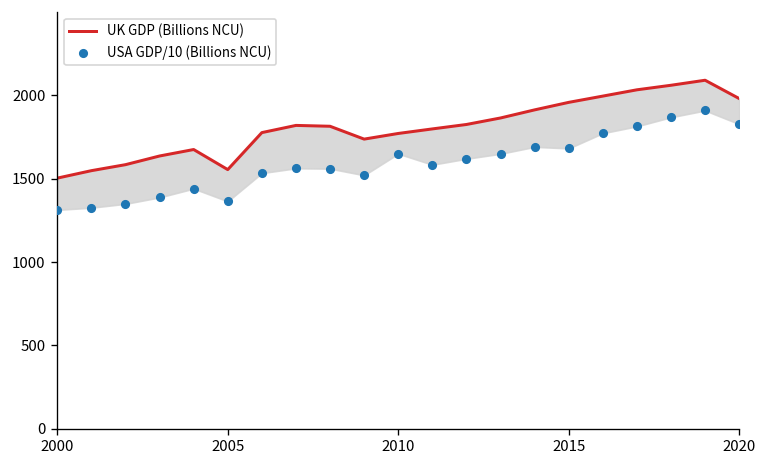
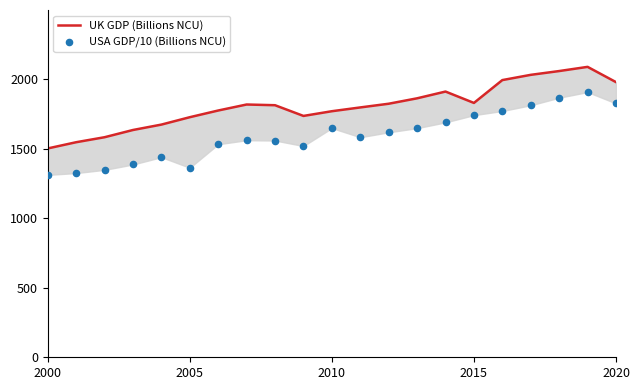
  {
    "UK GDP (Billions NCU)": {
      "2000": 1500,
-     "2005": 1550,
+     "2005": 1730,
      "2010": 1770,
-     "2015": 1960,
+     "2015": 1830,
      "2020": 1980
    },
    "USA GDP/10 (Billions NCU)": {
-     "2015": 1680
+     "2015": 1740
    }
  }
